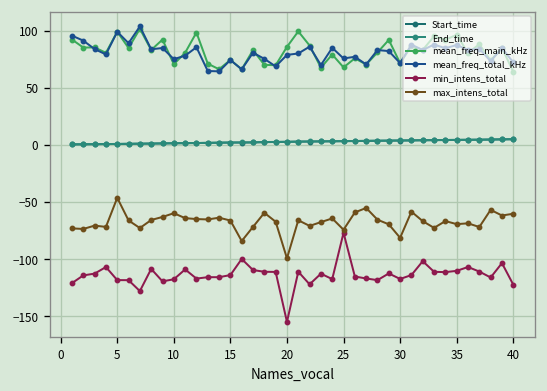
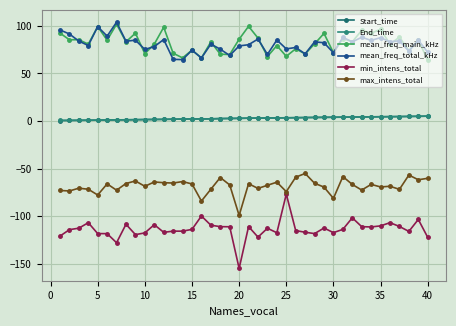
  {
    "min_intens_total": {
      "5": -120,
      "10": -120,
      "15": -110,
      "20": -150,
      "25": -80,
      "30": -120,
      "35": -110,
      "40": -120
    },
    "max_intens_total": {
-     "5": -50,
-     "10": -60,
+     "5": -80,
+     "10": -70,
      "15": -70,
      "20": -100,
      "25": -70,
      "30": -80,
      "35": -70,
      "40": -60
    }
  }
